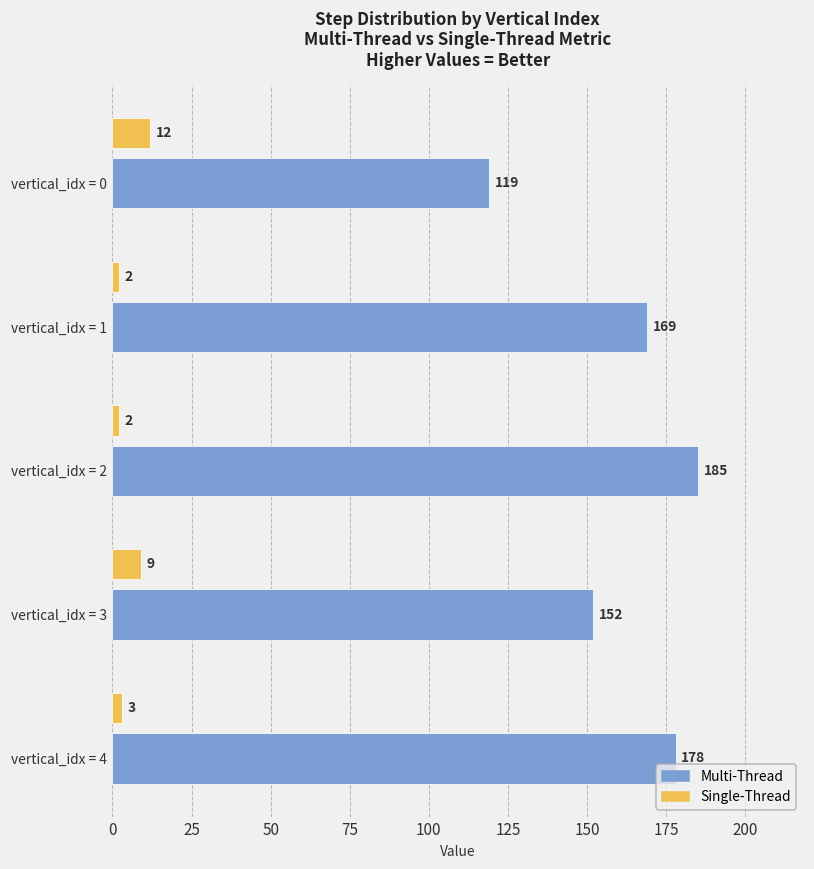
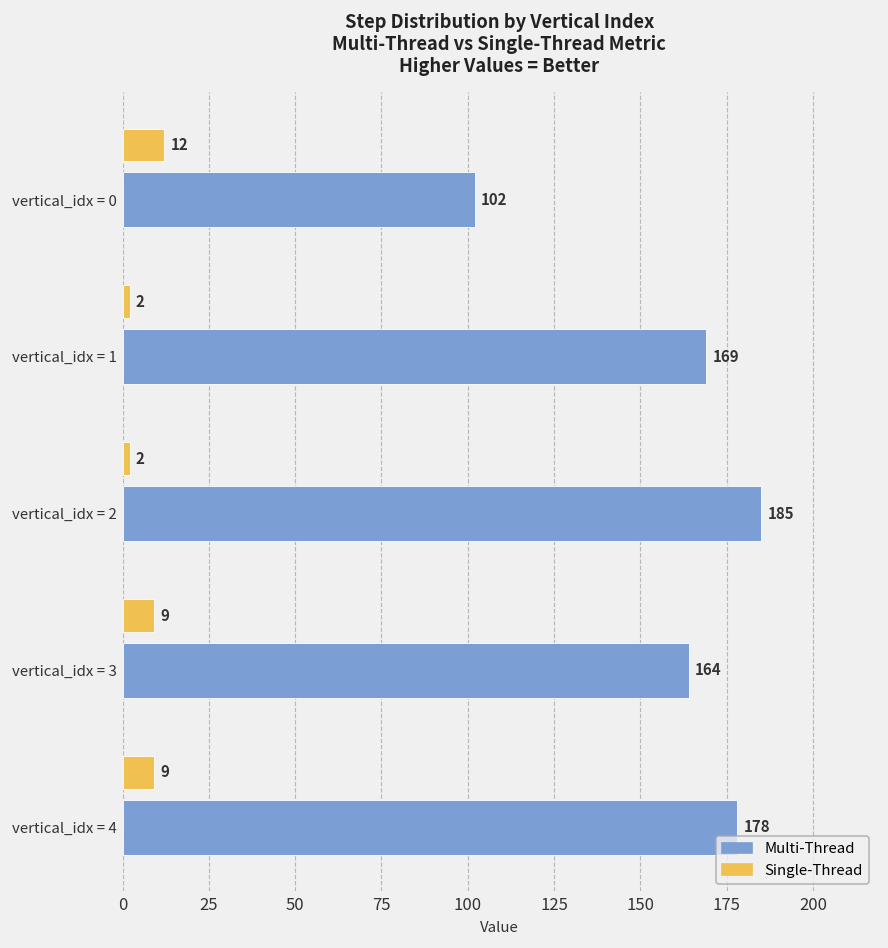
  {
    "Multi-Thread": {
-     "vertical_idx = 0": 119,
+     "vertical_idx = 0": 102,
      "vertical_idx = 1": 169,
      "vertical_idx = 2": 185,
-     "vertical_idx = 3": 152
+     "vertical_idx = 3": 164
    },
    "Single-Thread": {
      "vertical_idx = 0": 12,
      "vertical_idx = 1": 2,
      "vertical_idx = 2": 2,
      "vertical_idx = 3": 9,
-     "vertical_idx = 4": 3
+     "vertical_idx = 4": 9
    }
  }
